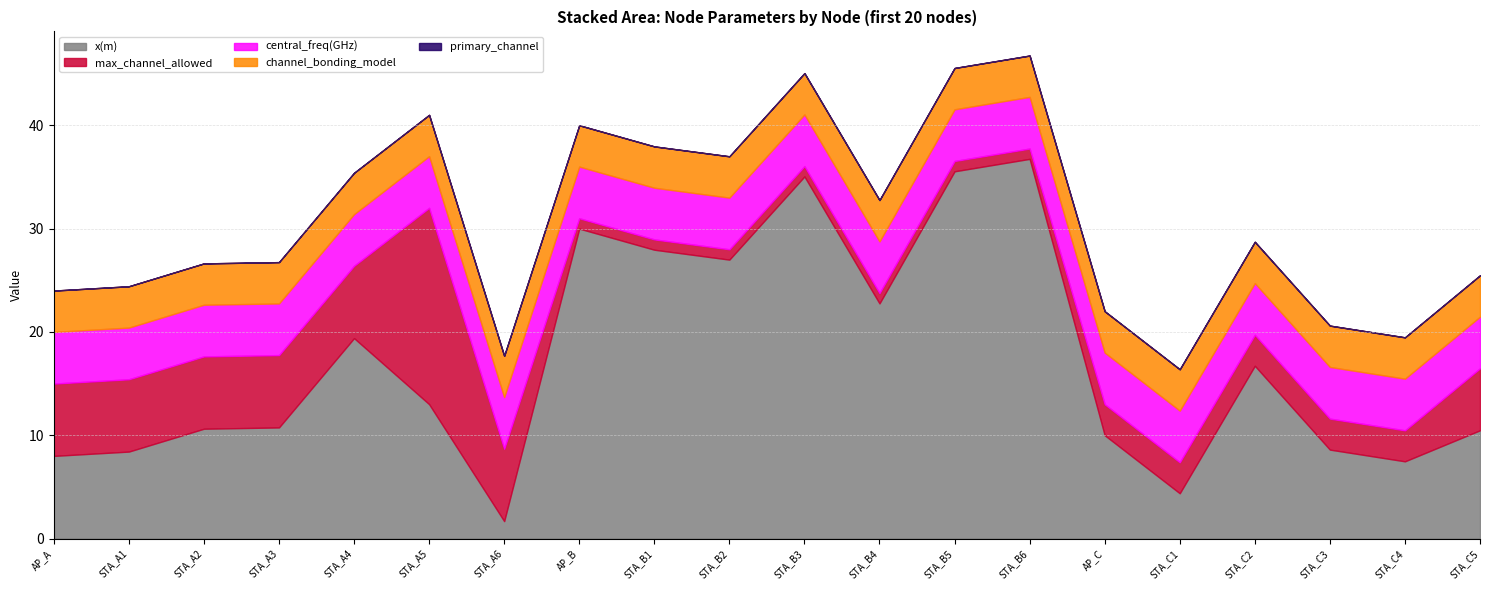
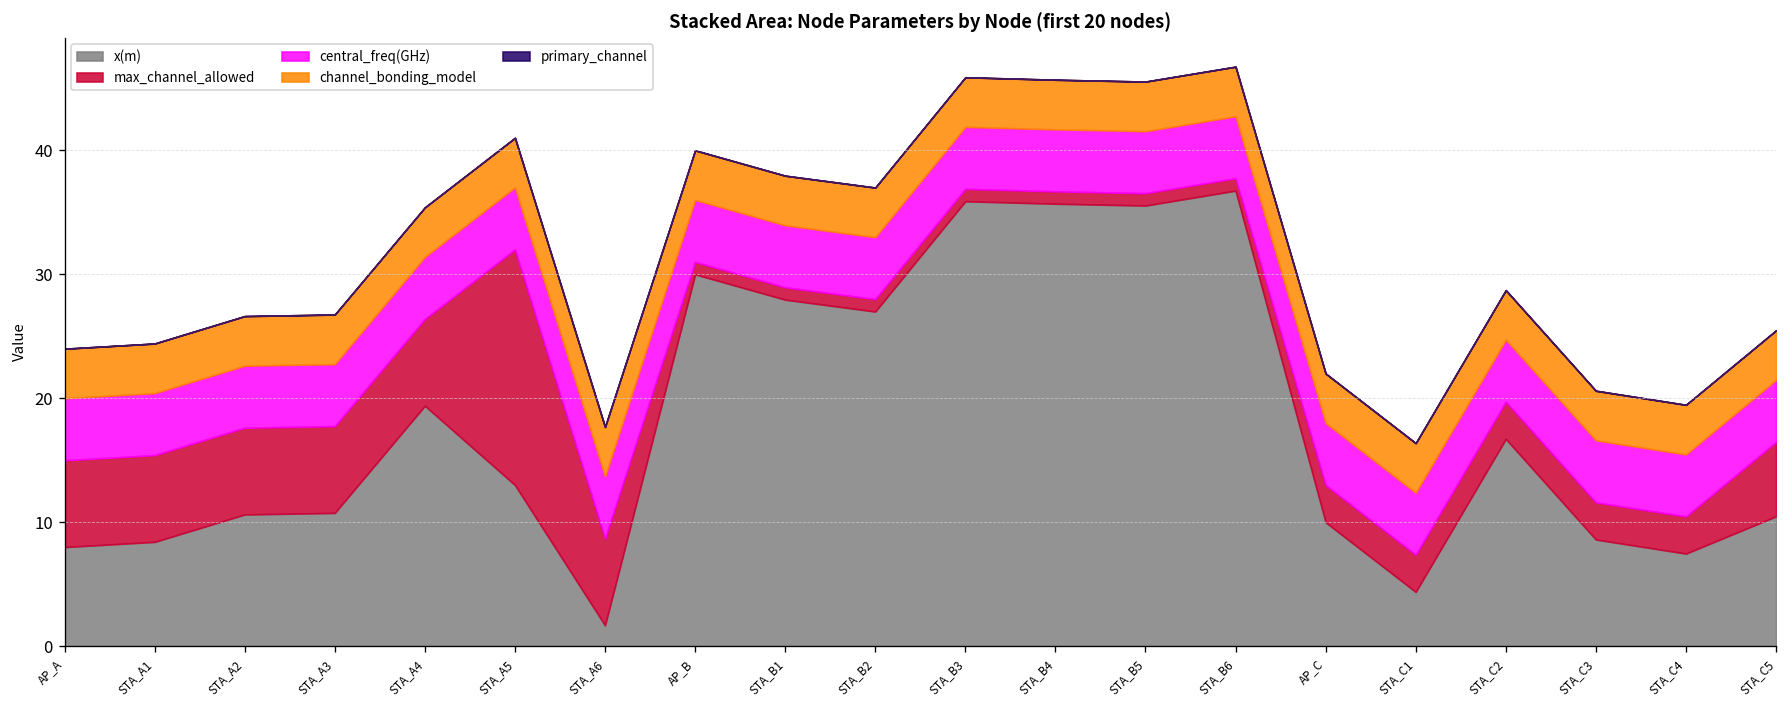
  {
    "x(m)": {
      "AP_A": 8.0,
      "STA_A1": 8.4,
      "STA_A2": 10.6,
      "STA_A3": 10.8,
      "STA_A4": 19.4,
      "STA_A5": 13.0,
      "STA_A6": 1.7,
      "AP_B": 30.0,
      "STA_B1": 28.0,
      "STA_B2": 27.0,
-     "STA_B3": 35.0,
-     "STA_B4": 22.8,
+     "STA_B3": 35.9,
+     "STA_B4": 35.7,
      "STA_B5": 35.5,
      "STA_B6": 36.7,
      "AP_C": 10.0,
      "STA_C1": 4.4,
      "STA_C2": 16.7,
      "STA_C3": 8.6,
      "STA_C4": 7.5,
      "STA_C5": 10.5
    },
    "max_channel_allowed": {
      "AP_A": 7.0,
      "STA_A1": 7.0,
      "STA_A2": 7.0,
      "STA_A3": 7.0,
      "STA_A4": 7.0,
      "STA_A5": 19.0,
      "STA_A6": 7.0,
      "AP_B": 1.0,
      "STA_B1": 1.0,
      "STA_B2": 1.0,
      "STA_B3": 1.0,
      "STA_B4": 1.0,
      "STA_B5": 1.0,
      "STA_B6": 1.0,
      "AP_C": 3.0,
      "STA_C1": 3.0,
      "STA_C2": 3.0,
      "STA_C3": 3.0,
      "STA_C4": 3.0,
      "STA_C5": 6.0
    },
    "central_freq(GHz)": {
      "AP_A": 5.0,
      "STA_A1": 5.0,
      "STA_A2": 5.0,
      "STA_A3": 5.0,
      "STA_A4": 5.0,
      "STA_A5": 5.0,
      "STA_A6": 5.0,
      "AP_B": 5.0,
      "STA_B1": 5.0,
      "STA_B2": 5.0,
      "STA_B3": 5.0,
      "STA_B4": 5.0,
      "STA_B5": 5.0,
      "STA_B6": 5.0,
      "AP_C": 5.0,
      "STA_C1": 5.0,
      "STA_C2": 5.0,
      "STA_C3": 5.0,
      "STA_C4": 5.0,
      "STA_C5": 5.0
    }
  }
